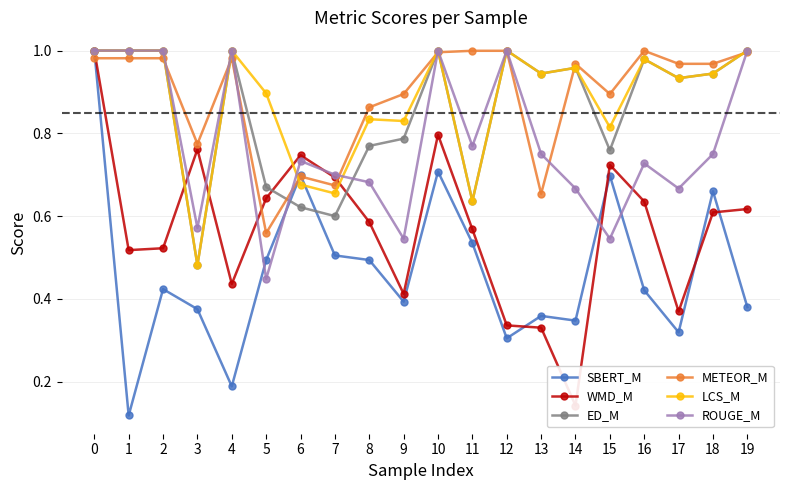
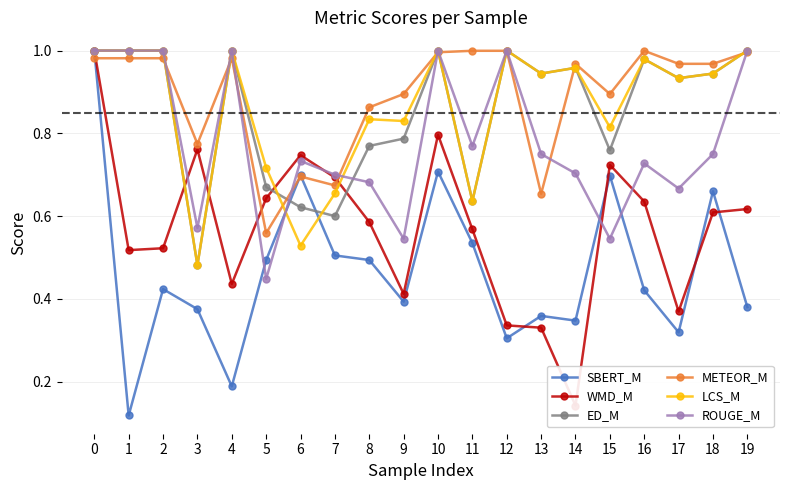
  {
    "SBERT_M": {
      "1": 0.12,
      "2": 0.42,
      "3": 0.38,
      "4": 0.19,
      "5": 0.49,
      "7": 0.50,
      "8": 0.49,
      "9": 0.39,
      "10": 0.71,
      "11": 0.53,
      "12": 0.30,
      "13": 0.36,
      "14": 0.35,
      "15": 0.70,
      "16": 0.42,
      "17": 0.32,
      "18": 0.66,
      "19": 0.38
    },
    "WMD_M": {
      "1": 0.52,
      "2": 0.52,
      "3": 0.76,
      "4": 0.44,
      "5": 0.64,
      "6": 0.75,
      "7": 0.69,
      "8": 0.59,
      "9": 0.41,
      "10": 0.80,
      "11": 0.57,
      "12": 0.34,
      "13": 0.33,
      "15": 0.72,
      "16": 0.64,
      "17": 0.37,
      "18": 0.61,
      "19": 0.62
    },
    "ED_M": {
      "5": 0.67,
      "6": 0.62,
      "7": 0.60,
      "8": 0.77,
      "9": 0.79,
      "15": 0.76
    },
    "METEOR_M": {
      "0": 0.98,
      "1": 0.98,
      "2": 0.98,
      "3": 0.77,
      "4": 0.98,
      "5": 0.56,
      "7": 0.67,
      "8": 0.86,
      "9": 0.90,
      "11": 1.00,
      "13": 0.65,
      "14": 0.97,
      "15": 0.90,
      "16": 1.00,
      "17": 0.97,
      "18": 0.97
    },
    "LCS_M": {
-     "5": 0.90,
-     "6": 0.68,
+     "5": 0.72,
+     "6": 0.53,
      "7": 0.65,
      "8": 0.83,
      "9": 0.83,
      "15": 0.81
    },
    "ROUGE_M": {
      "3": 0.57,
      "5": 0.45,
      "6": 0.73,
      "7": 0.70,
      "8": 0.68,
      "9": 0.55,
      "11": 0.77,
      "13": 0.75,
-     "14": 0.67,
+     "14": 0.70,
      "15": 0.55,
      "16": 0.73,
      "17": 0.67,
      "18": 0.75
    }
  }
